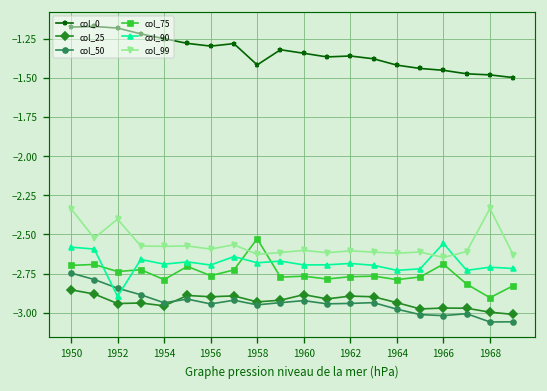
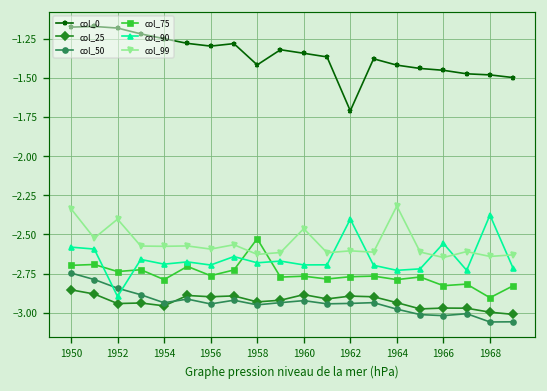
  {
    "col_0": {
      "1956": -1.30,
      "1958": -1.42,
      "1960": -1.34,
-     "1962": -1.36,
+     "1962": -1.71,
      "1964": -1.42,
      "1966": -1.45,
      "1968": -1.48
    },
    "col_75": {
      "1950": -2.70,
      "1952": -2.74,
      "1954": -2.79,
      "1956": -2.76,
      "1958": -2.53,
      "1960": -2.77,
      "1962": -2.77,
      "1964": -2.79,
-     "1966": -2.69,
+     "1966": -2.83,
      "1968": -2.90
    },
    "col_90": {
      "1950": -2.58,
      "1952": -2.90,
      "1954": -2.69,
      "1956": -2.70,
      "1958": -2.68,
      "1960": -2.69,
-     "1962": -2.69,
+     "1962": -2.40,
      "1964": -2.73,
      "1966": -2.56,
-     "1968": -2.71
+     "1968": -2.38
    },
    "col_99": {
      "1950": -2.34,
      "1952": -2.40,
      "1954": -2.58,
      "1956": -2.59,
      "1958": -2.63,
-     "1960": -2.60,
+     "1960": -2.46,
      "1962": -2.60,
-     "1964": -2.62,
+     "1964": -2.32,
      "1966": -2.65,
-     "1968": -2.33
+     "1968": -2.64
    }
  }
